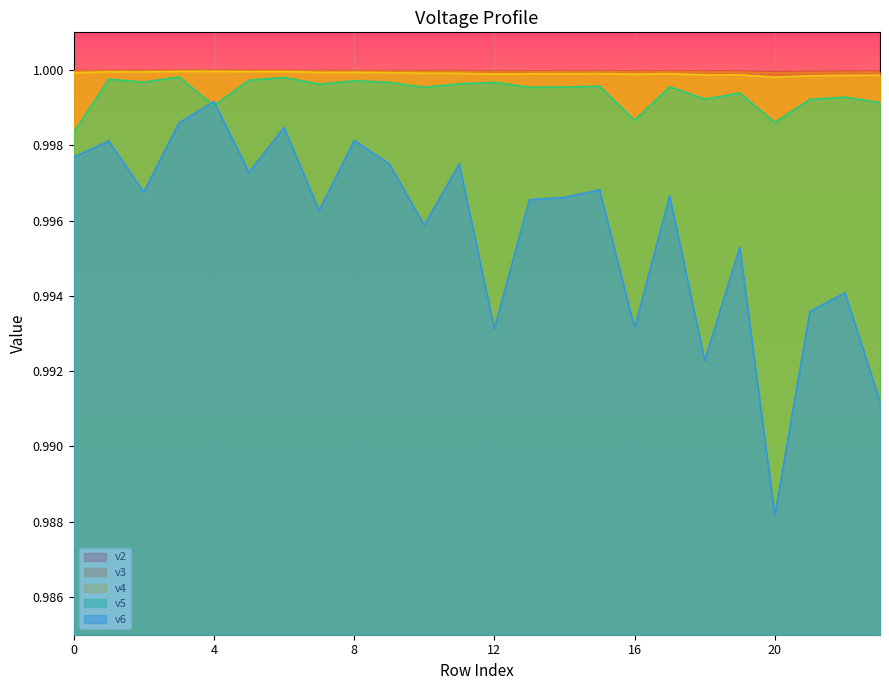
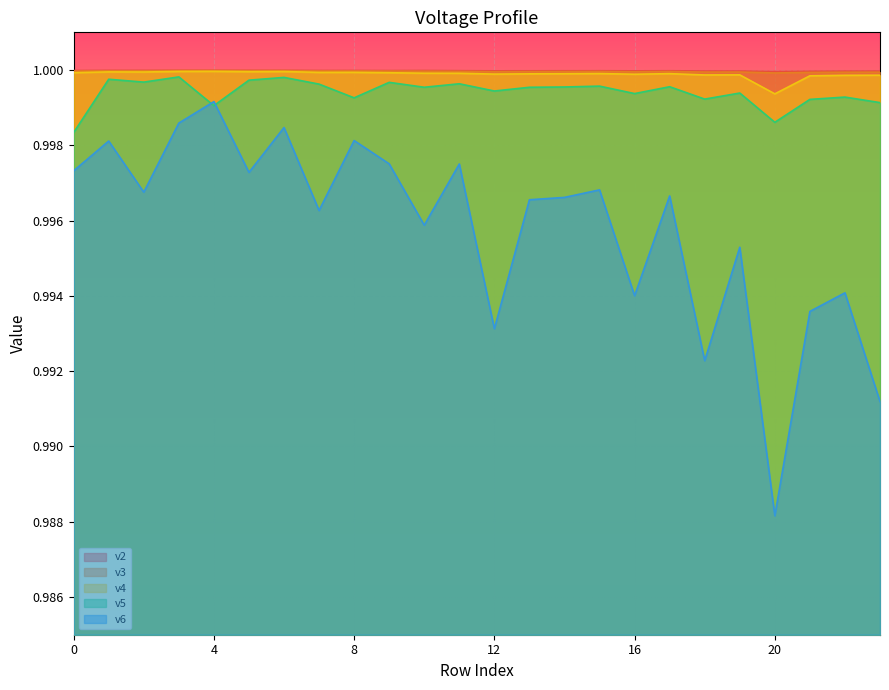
  {
    "v4": {
-     "20": 0.9998
+     "20": 0.9994
    },
    "v5": {
      "0": 0.9983,
      "4": 0.9991,
-     "8": 0.9997,
-     "12": 0.9997,
-     "16": 0.9987,
+     "8": 0.9993,
+     "12": 0.9994,
+     "16": 0.9994,
      "20": 0.9986
    },
    "v6": {
-     "0": 0.9977,
+     "0": 0.9973,
      "4": 0.9992,
      "8": 0.9981,
      "12": 0.9931,
-     "16": 0.9932,
+     "16": 0.9940,
      "20": 0.9882
    }
  }
